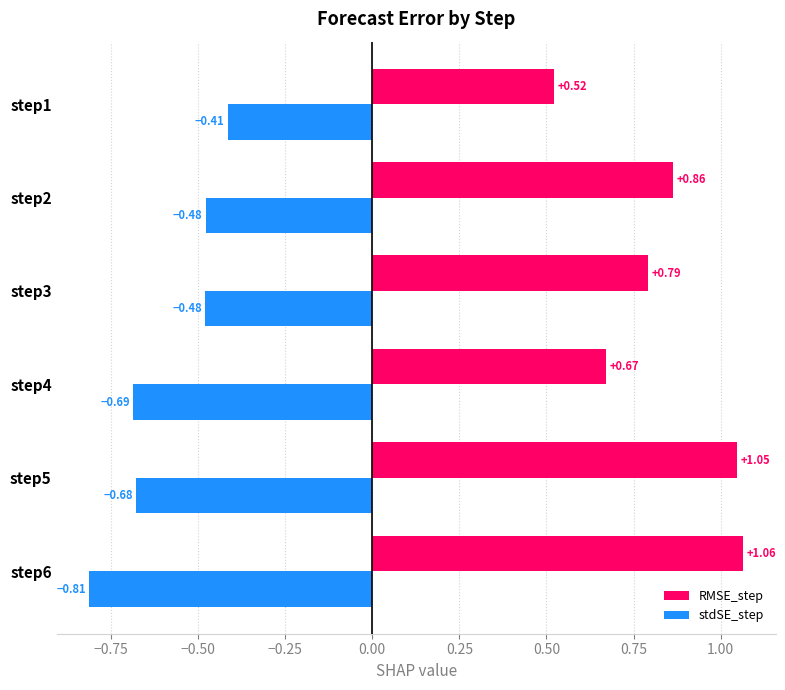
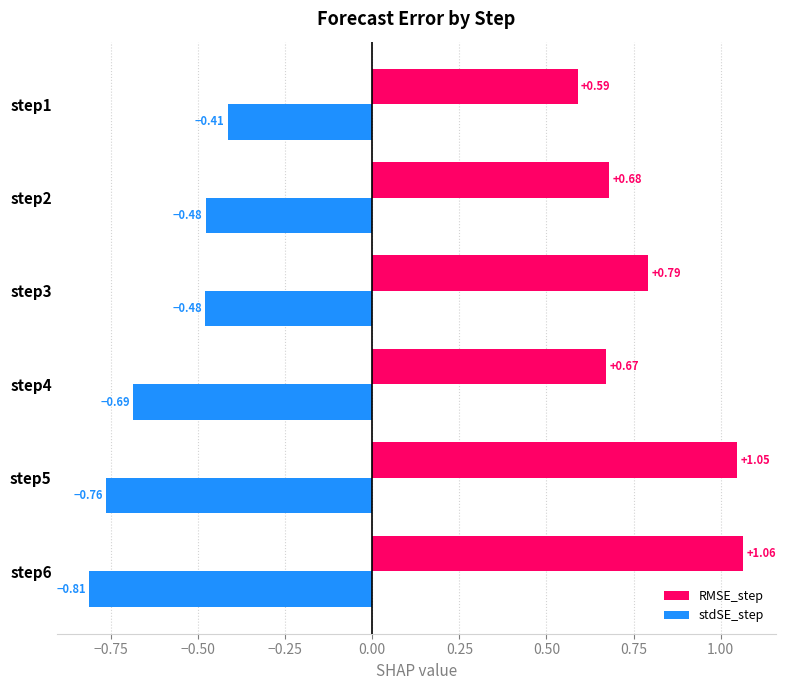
  {
    "RMSE_step": {
-     "step1": "+0.52",
-     "step2": "+0.86",
+     "step1": "+0.59",
+     "step2": "+0.68",
      "step3": "+0.79",
      "step4": "+0.67",
      "step5": "+1.05",
      "step6": "+1.06"
    },
    "stdSE_step": {
      "step1": "-0.41",
      "step2": "-0.48",
      "step3": "-0.48",
      "step4": "-0.69",
-     "step5": "-0.68",
+     "step5": "-0.76",
      "step6": "-0.81"
    }
  }
